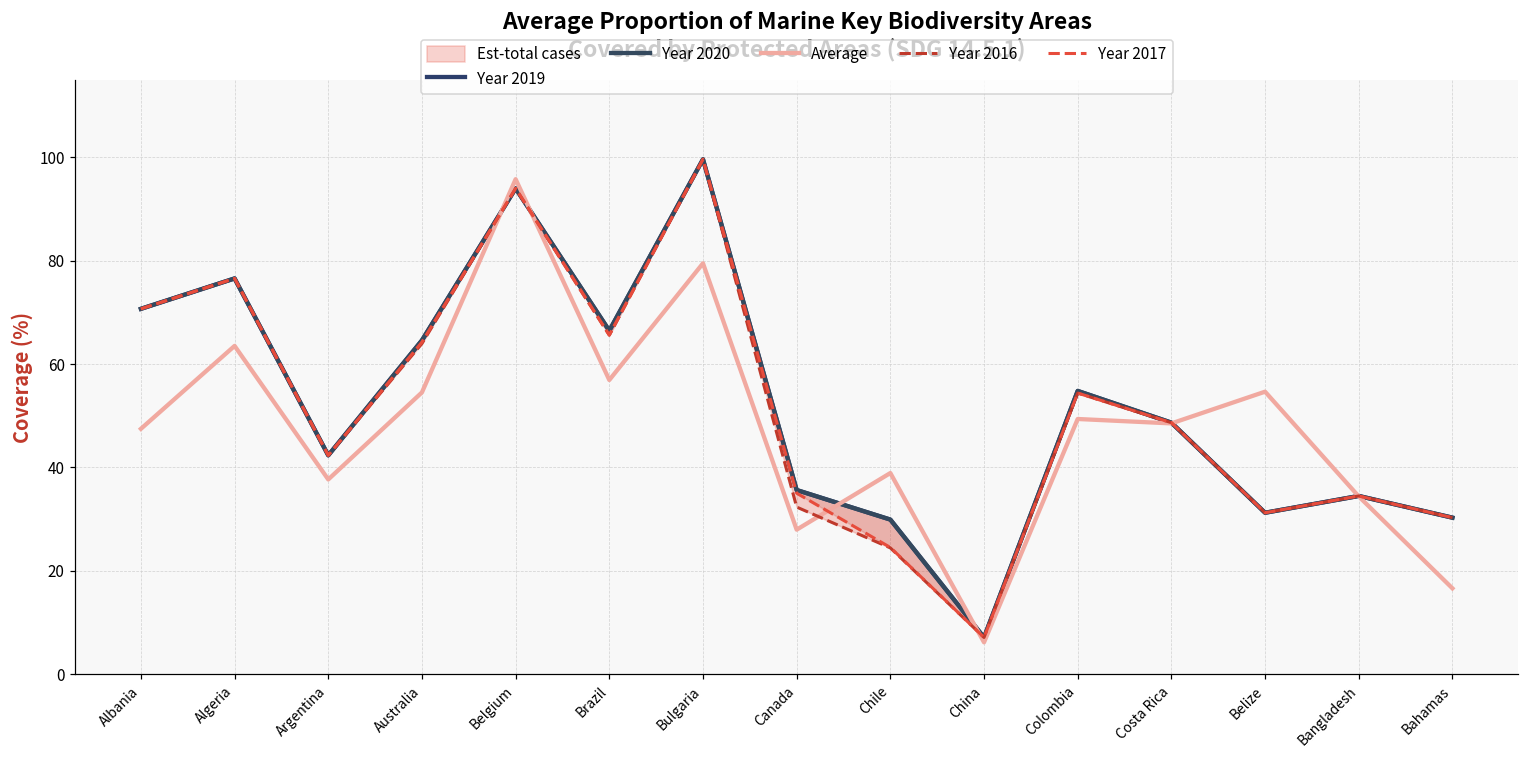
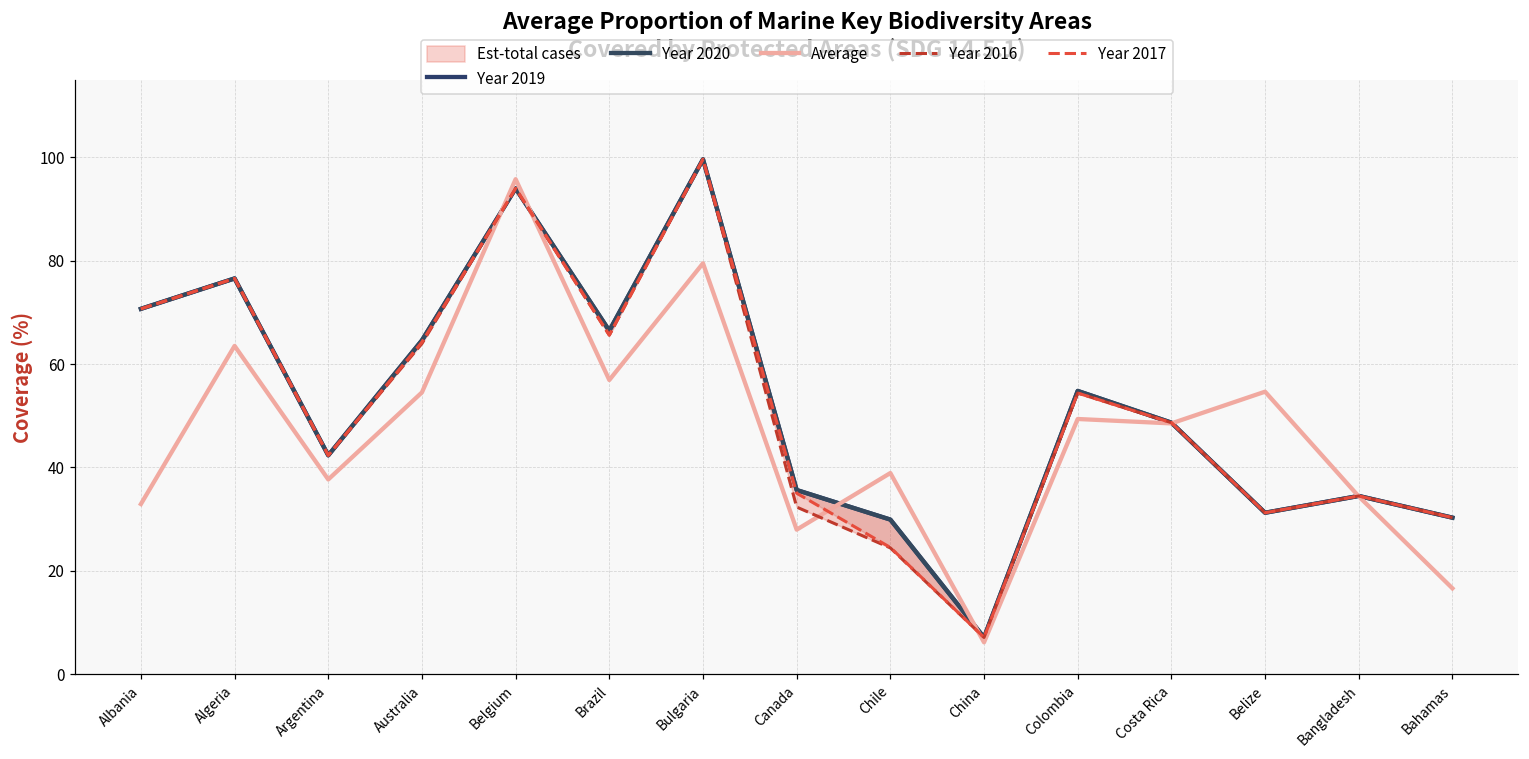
  {
    "Average": {
-     "Albania": 47,
+     "Albania": 33,
      "Algeria": 64,
      "Argentina": 38,
      "Australia": 55,
      "Belgium": 96,
      "Brazil": 57,
      "Bulgaria": 80,
      "Canada": 28,
      "Chile": 39,
      "China": 6,
      "Colombia": 49,
      "Belize": 55,
      "Bahamas": 17
    }
  }
